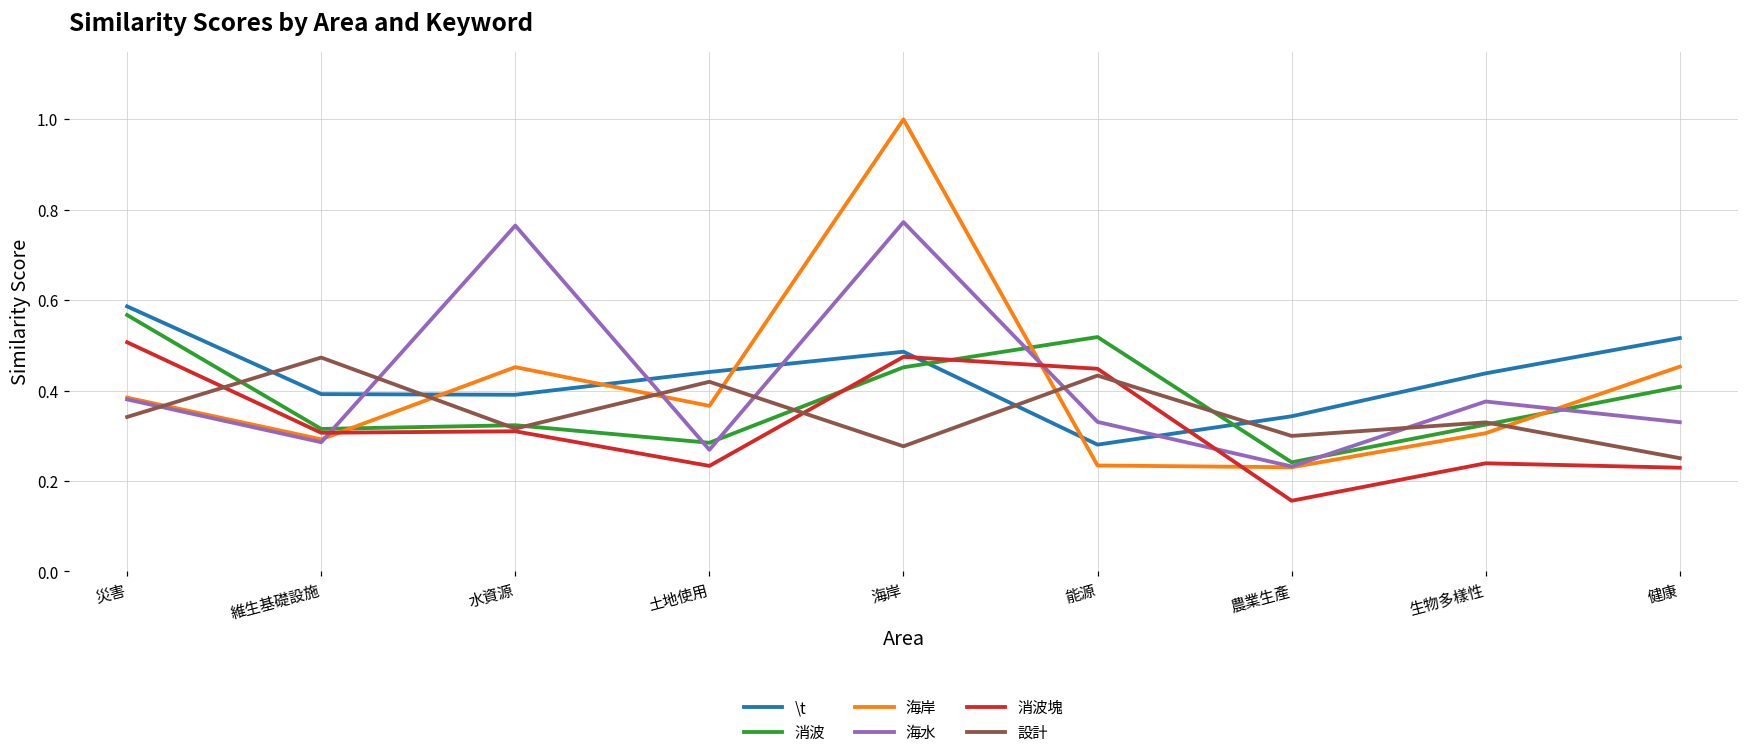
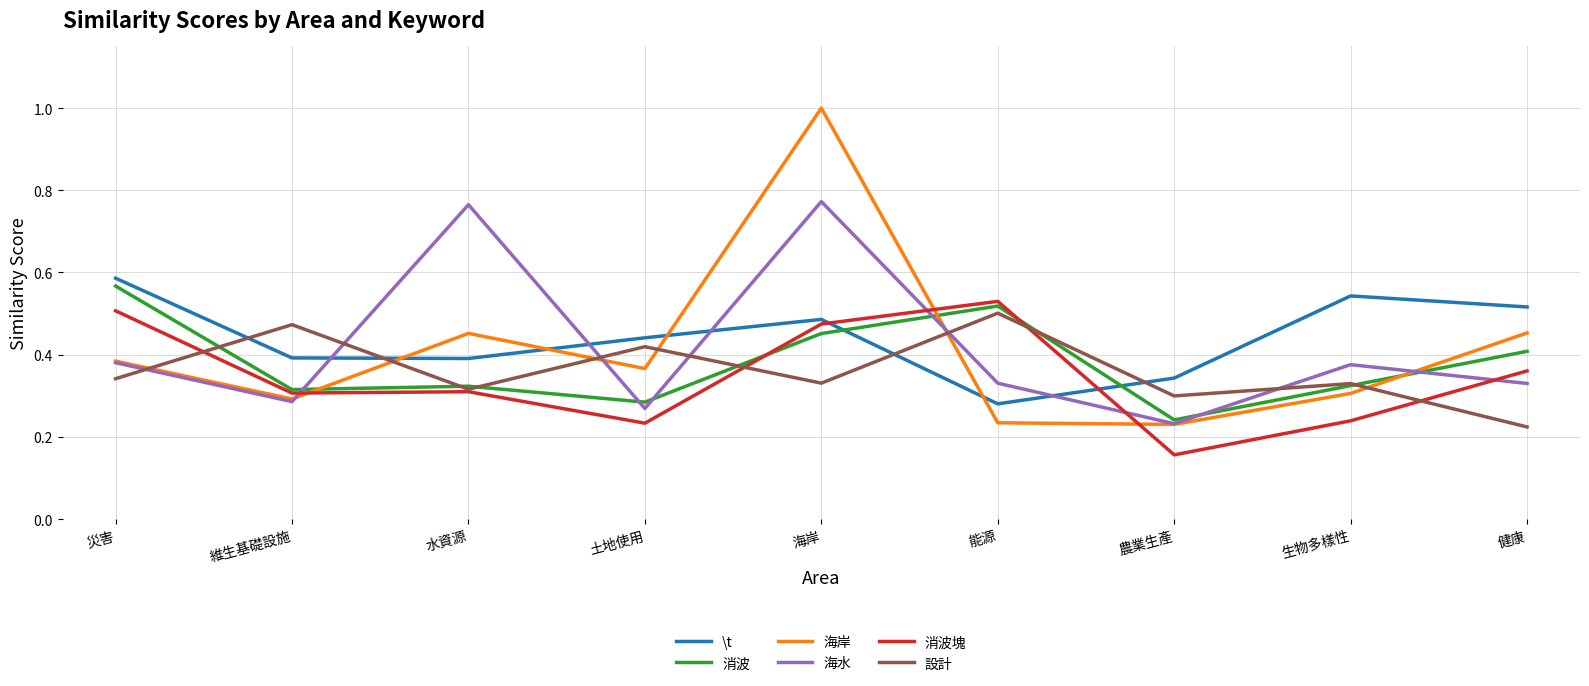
  {
    "\\t": {
      "災害": 0.59,
      "維生基礎設施": 0.39,
      "水資源": 0.39,
      "土地使用": 0.44,
      "海岸": 0.49,
      "能源": 0.28,
      "農業生產": 0.34,
-     "生物多樣性": 0.44,
+     "生物多樣性": 0.54,
      "健康": 0.52
    },
    "消波": {
      "災害": 0.57,
      "維生基礎設施": 0.32,
      "水資源": 0.32,
      "土地使用": 0.28,
      "海岸": 0.45,
      "能源": 0.52,
      "農業生產": 0.24,
      "健康": 0.41
    },
    "海岸": {
      "維生基礎設施": 0.29,
      "水資源": 0.45,
      "土地使用": 0.37,
      "海岸": 1.00,
      "能源": 0.23,
      "生物多樣性": 0.31,
      "健康": 0.45
    },
    "海水": {
      "維生基礎設施": 0.29,
      "水資源": 0.76,
      "土地使用": 0.27,
      "海岸": 0.77,
      "能源": 0.33,
      "生物多樣性": 0.38,
      "健康": 0.33
    },
    "消波塊": {
      "災害": 0.51,
      "維生基礎設施": 0.31,
      "土地使用": 0.23,
      "海岸": 0.47,
-     "能源": 0.45,
+     "能源": 0.53,
      "農業生產": 0.16,
      "生物多樣性": 0.24,
-     "健康": 0.23
+     "健康": 0.36
    },
    "設計": {
      "災害": 0.34,
      "維生基礎設施": 0.47,
      "土地使用": 0.42,
-     "海岸": 0.28,
-     "能源": 0.43,
+     "海岸": 0.33,
+     "能源": 0.50,
      "農業生產": 0.30,
-     "健康": 0.25
+     "健康": 0.22
    }
  }
